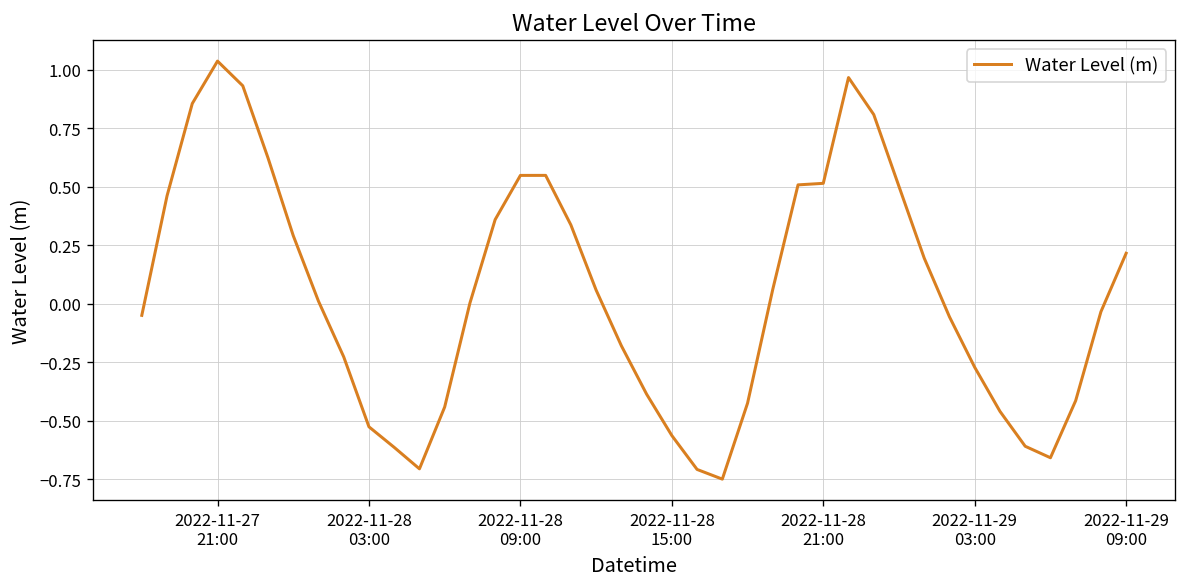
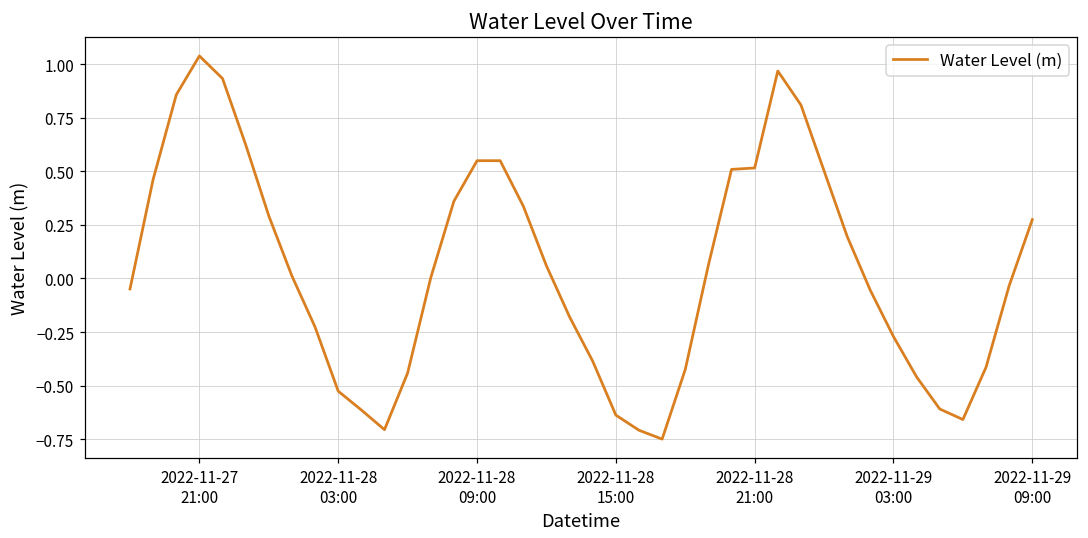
  {
    "2022-11-27 21:00": 1.04,
    "2022-11-28 03:00": -0.53,
    "2022-11-28 09:00": 0.55,
-   "2022-11-28 15:00": -0.56,
+   "2022-11-28 15:00": -0.64,
    "2022-11-28 21:00": 0.52,
    "2022-11-29 03:00": -0.27,
-   "2022-11-29 09:00": 0.22
+   "2022-11-29 09:00": 0.27
  }
